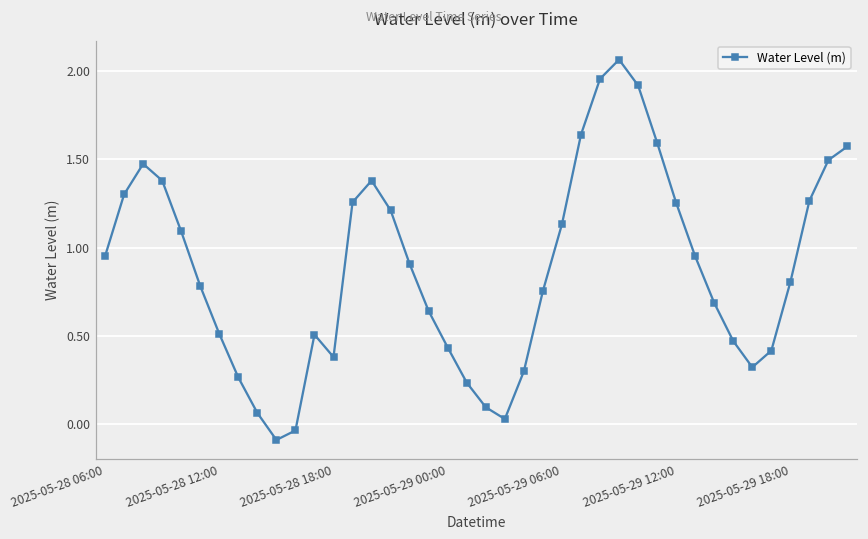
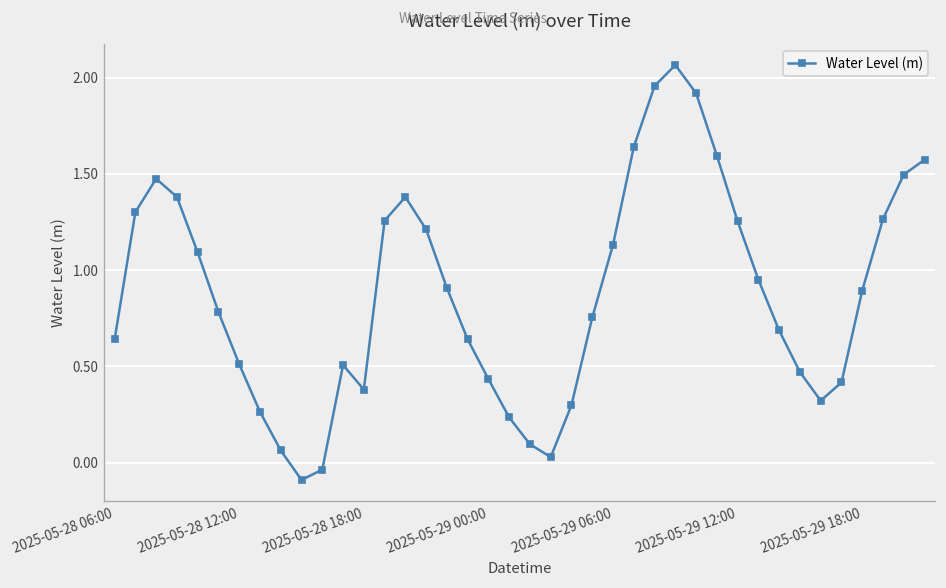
  {
-   "2025-05-28 06:00": 0.95,
+   "2025-05-28 06:00": 0.64,
    "2025-05-28 12:00": 0.51,
    "2025-05-28 18:00": 0.38,
    "2025-05-29 00:00": 0.43,
    "2025-05-29 06:00": 1.13,
    "2025-05-29 12:00": 1.25,
-   "2025-05-29 18:00": 0.80
+   "2025-05-29 18:00": 0.89
  }
